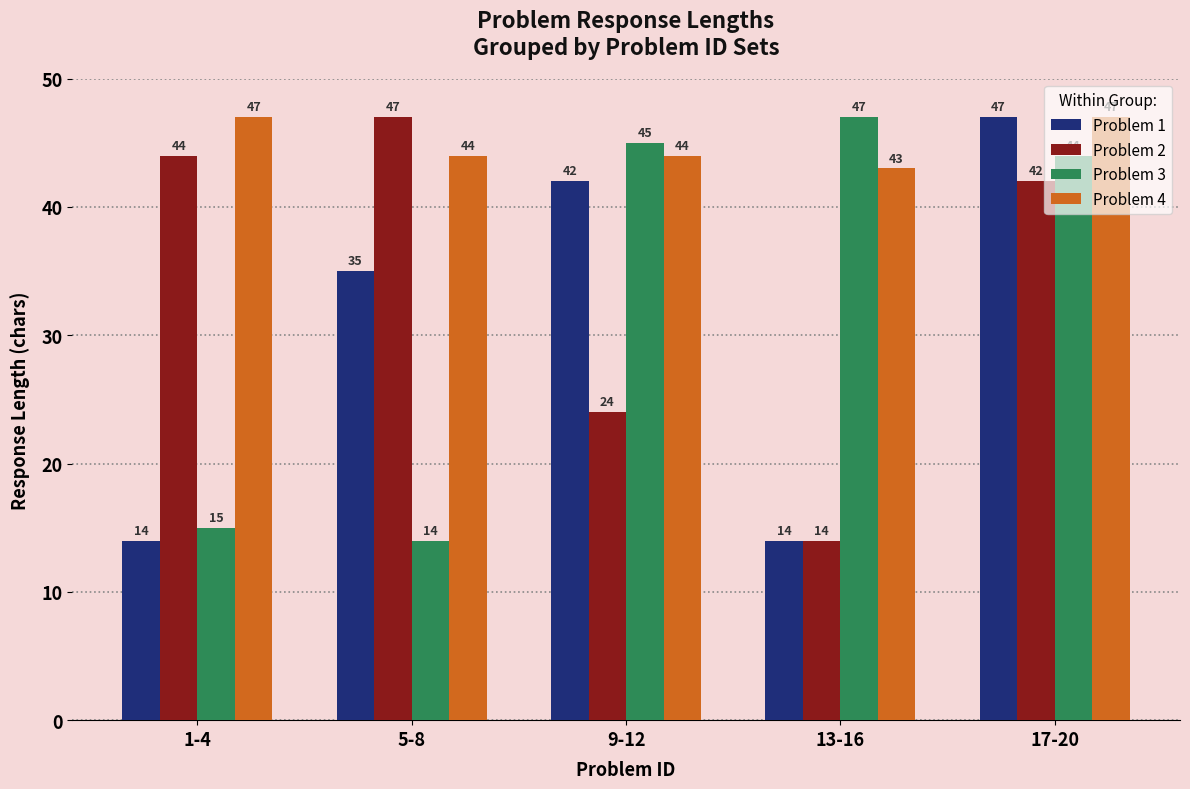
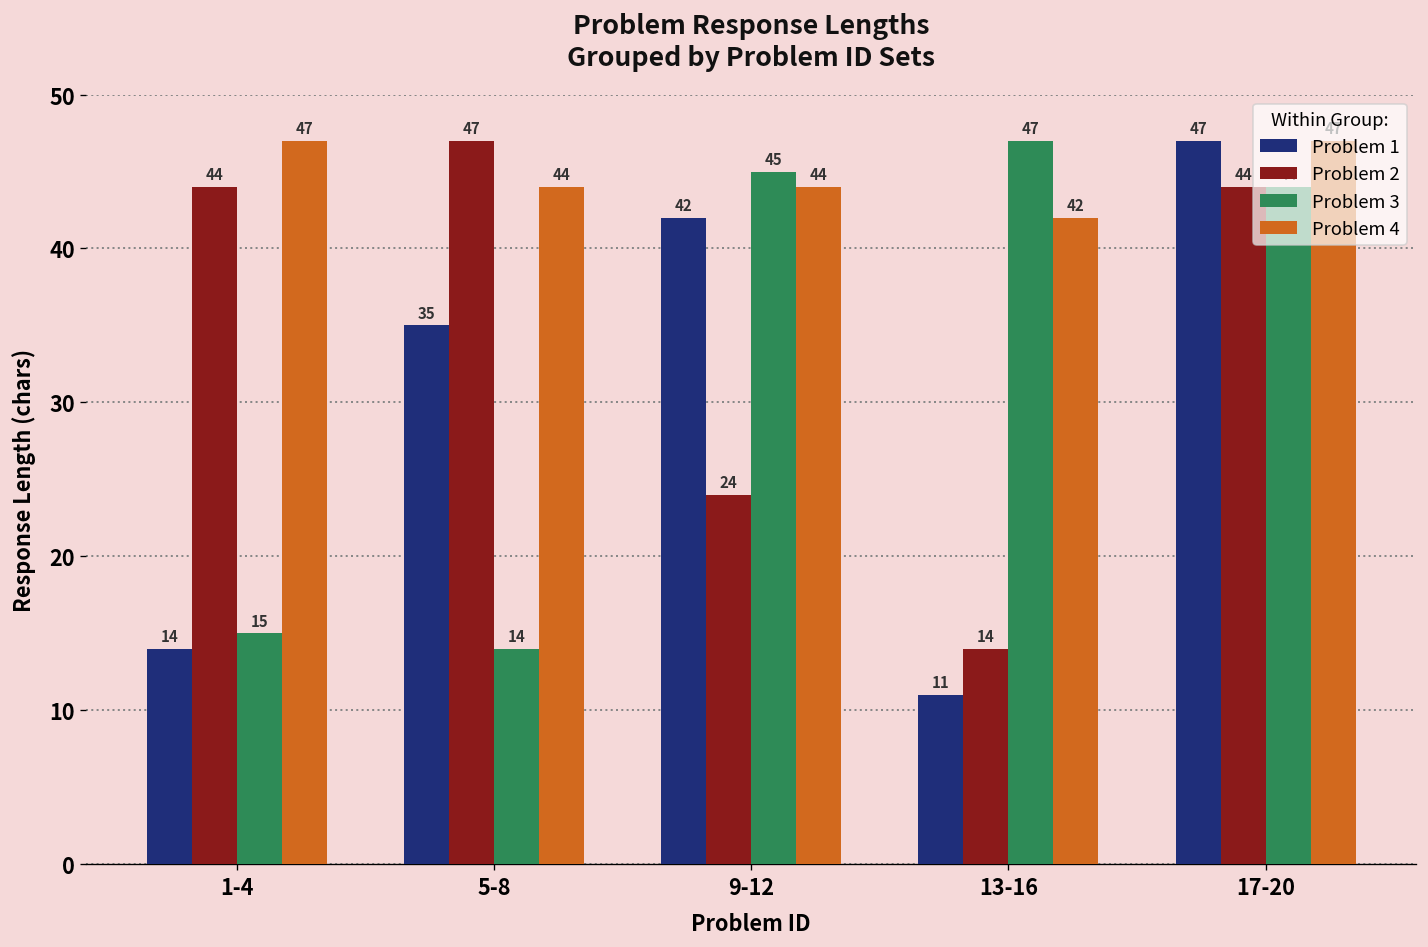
  {
    "Problem 1": {
      "1-4": 14,
      "5-8": 35,
      "9-12": 42,
-     "13-16": 14,
+     "13-16": 11,
      "17-20": 47
    },
    "Problem 2": {
      "1-4": 44,
      "5-8": 47,
      "9-12": 24,
      "13-16": 14,
-     "17-20": 42
+     "17-20": 44
    },
    "Problem 3": {
      "1-4": 15,
      "5-8": 14,
      "9-12": 45,
      "13-16": 47
    },
    "Problem 4": {
      "1-4": 47,
      "5-8": 44,
      "9-12": 44,
-     "13-16": 43
+     "13-16": 42
    }
  }
